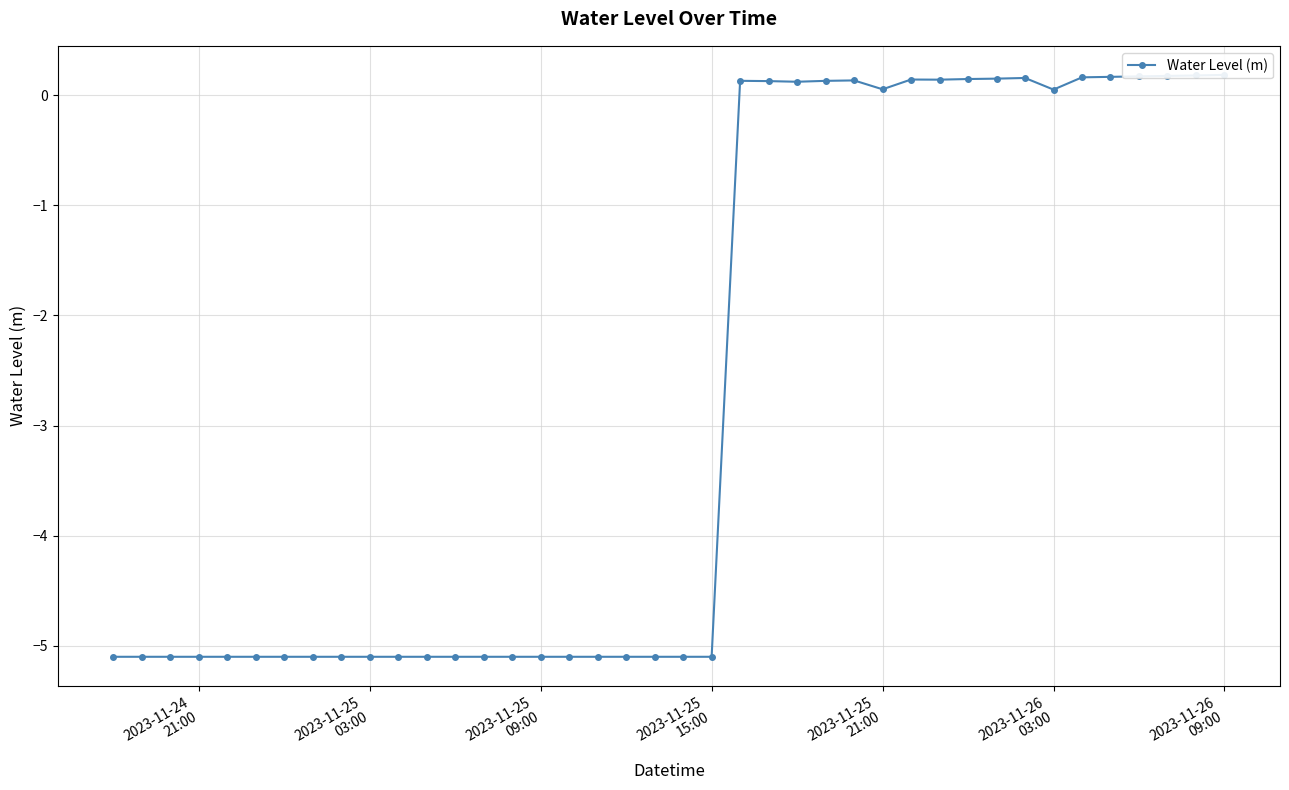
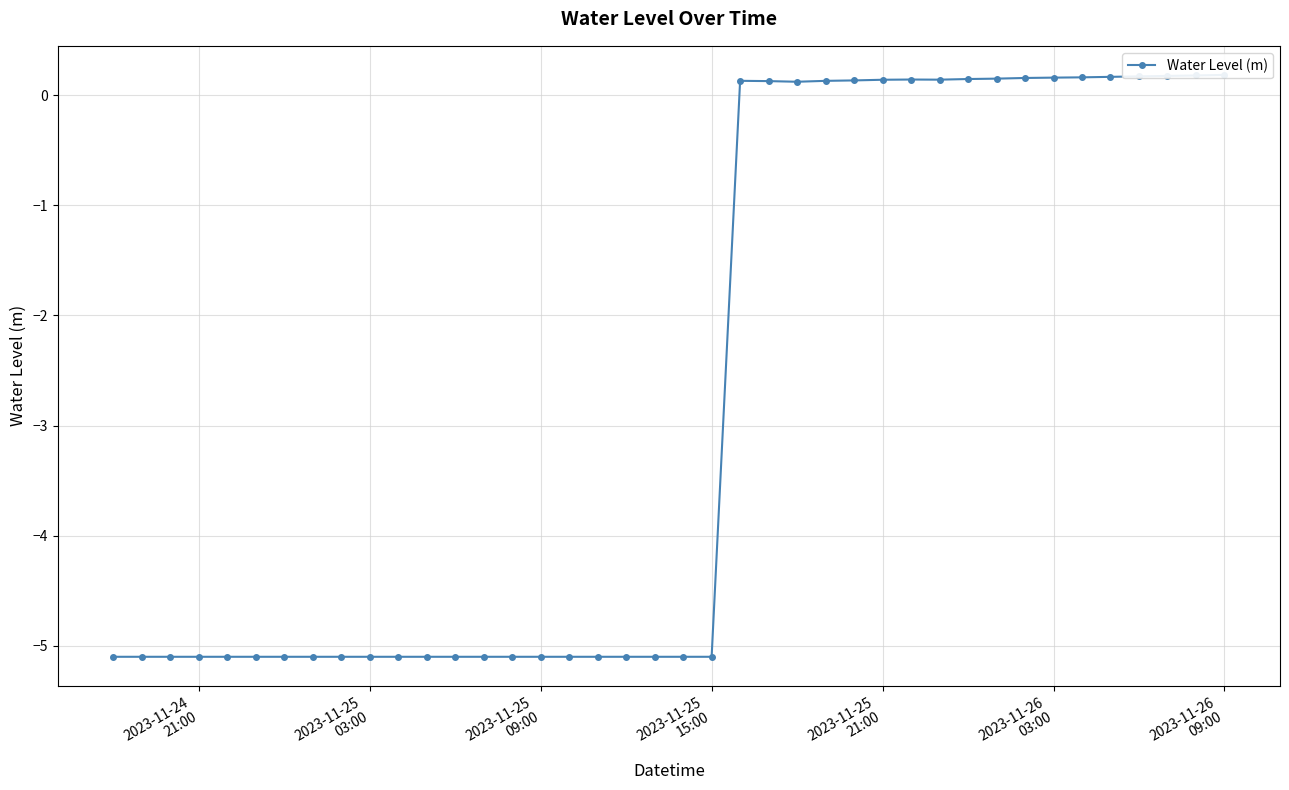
  {
    "2023-11-24 21:00": -5.10,
    "2023-11-25 03:00": -5.10,
    "2023-11-25 09:00": -5.10,
    "2023-11-25 15:00": -5.10,
-   "2023-11-25 21:00": 0.05,
-   "2023-11-26 03:00": 0.05
+   "2023-11-25 21:00": 0.14,
+   "2023-11-26 03:00": 0.16
  }
